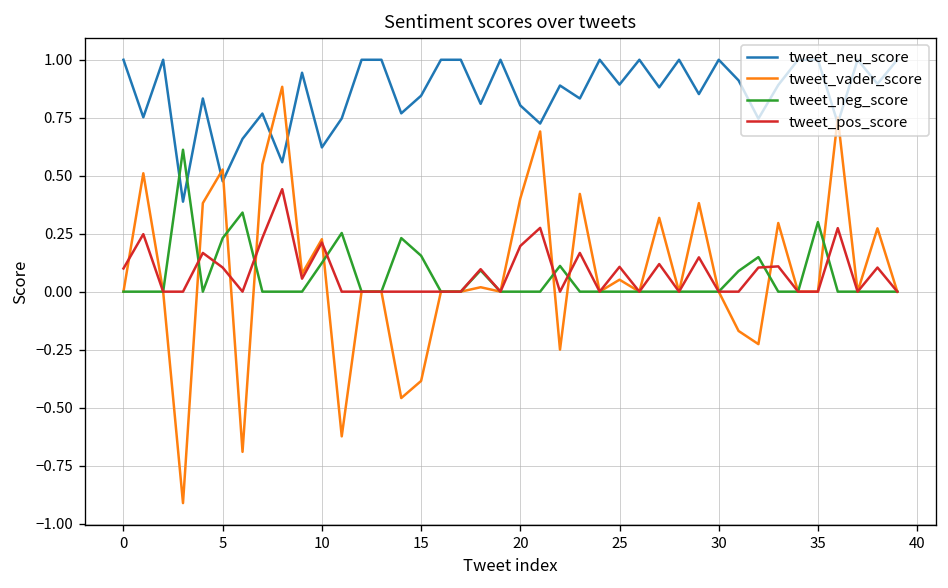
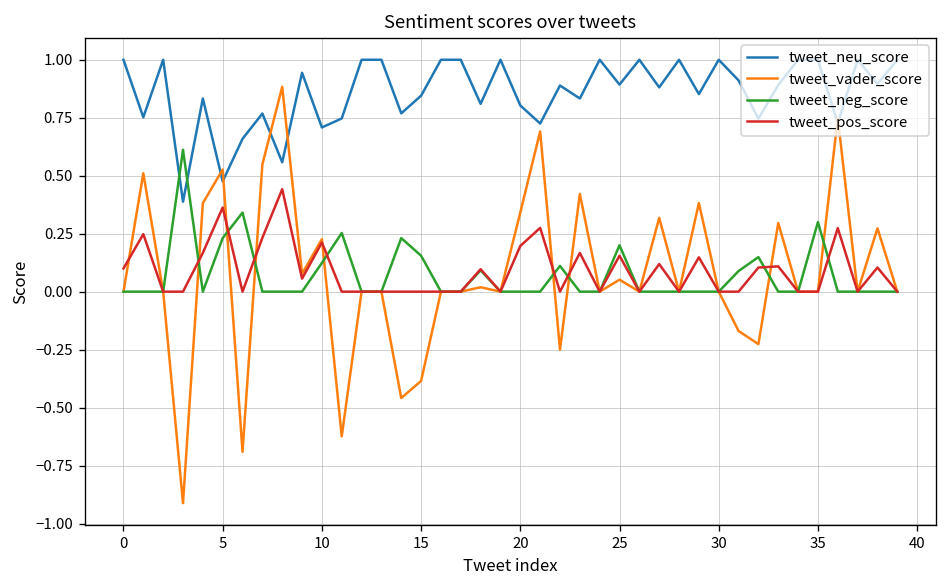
  {
    "tweet_neu_score": {
      "0": 1.00,
      "5": 0.48,
-     "10": 0.62,
+     "10": 0.71,
      "15": 0.85,
      "20": 0.80,
      "25": 0.89,
      "30": 1.00
    },
    "tweet_vader_score": {
      "5": 0.53,
      "10": 0.23,
      "15": -0.39,
-     "20": 0.40,
+     "20": 0.34,
      "25": 0.05
    },
    "tweet_neg_score": {
      "5": 0.23,
      "10": 0.12,
      "15": 0.16,
      "20": 0.0,
-     "25": 0.0,
+     "25": 0.2,
      "35": 0.3
    },
    "tweet_pos_score": {
      "0": 0.10,
-     "5": 0.10,
+     "5": 0.36,
      "10": 0.21,
      "15": 0.00,
      "20": 0.20,
-     "25": 0.11
+     "25": 0.16
    }
  }
